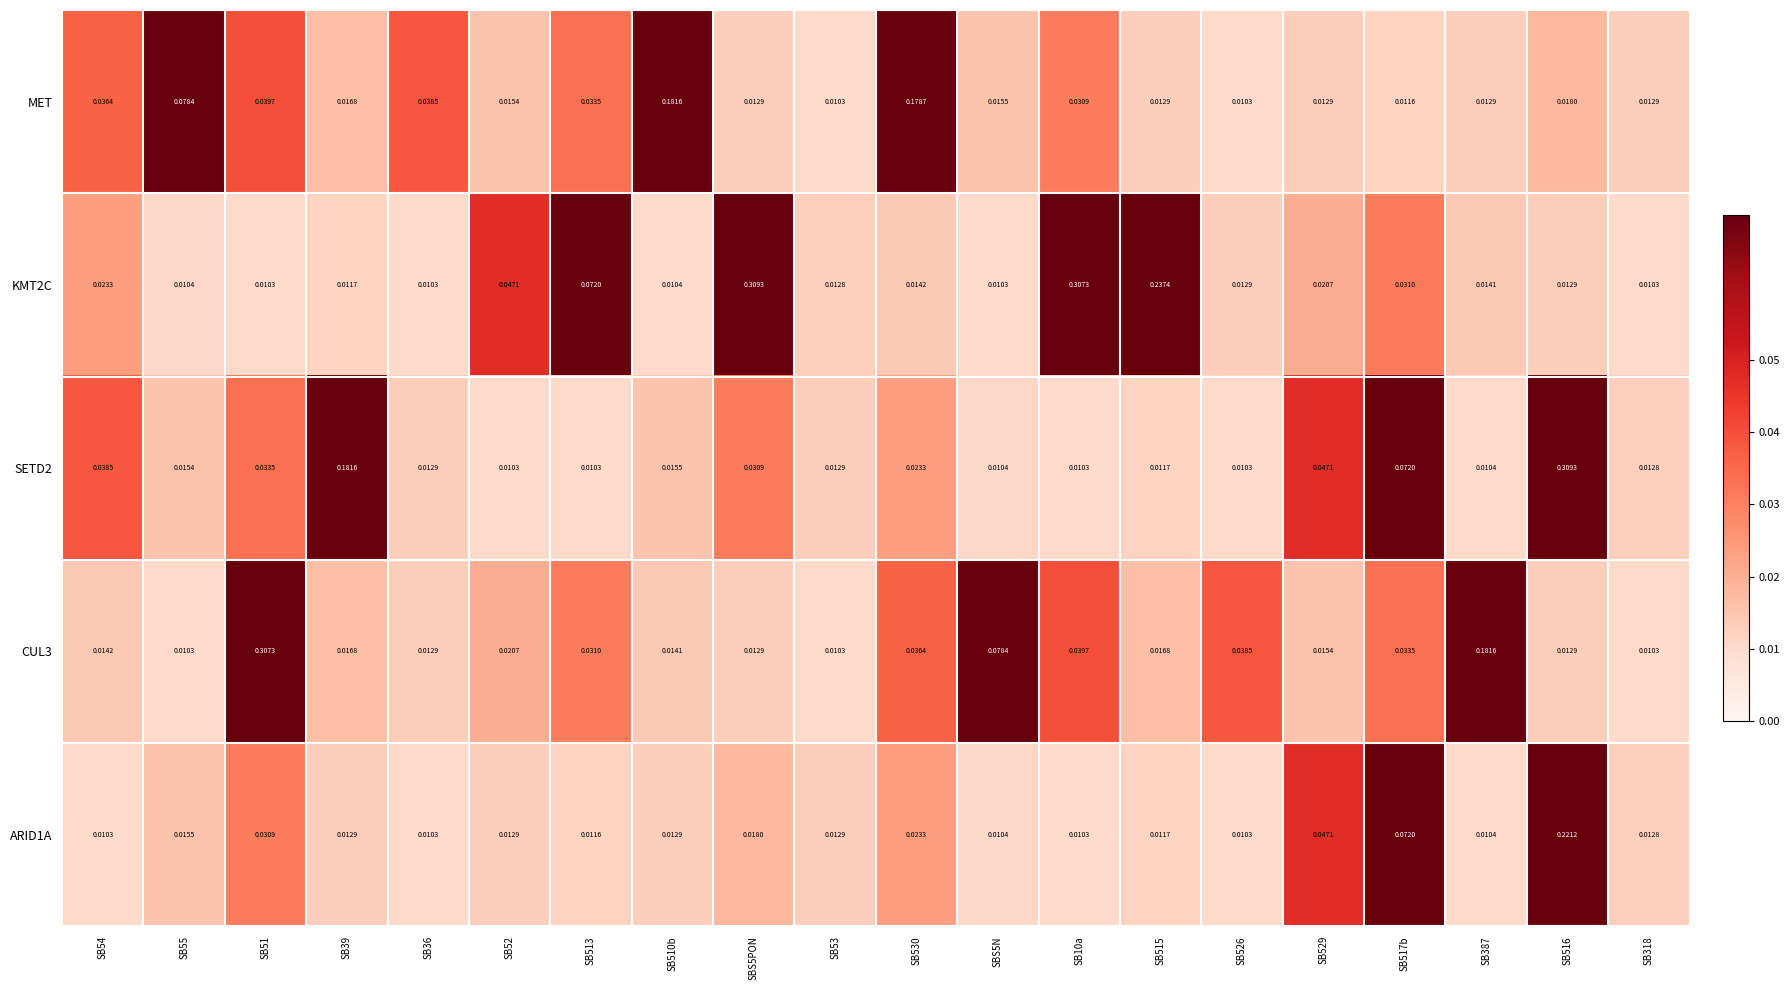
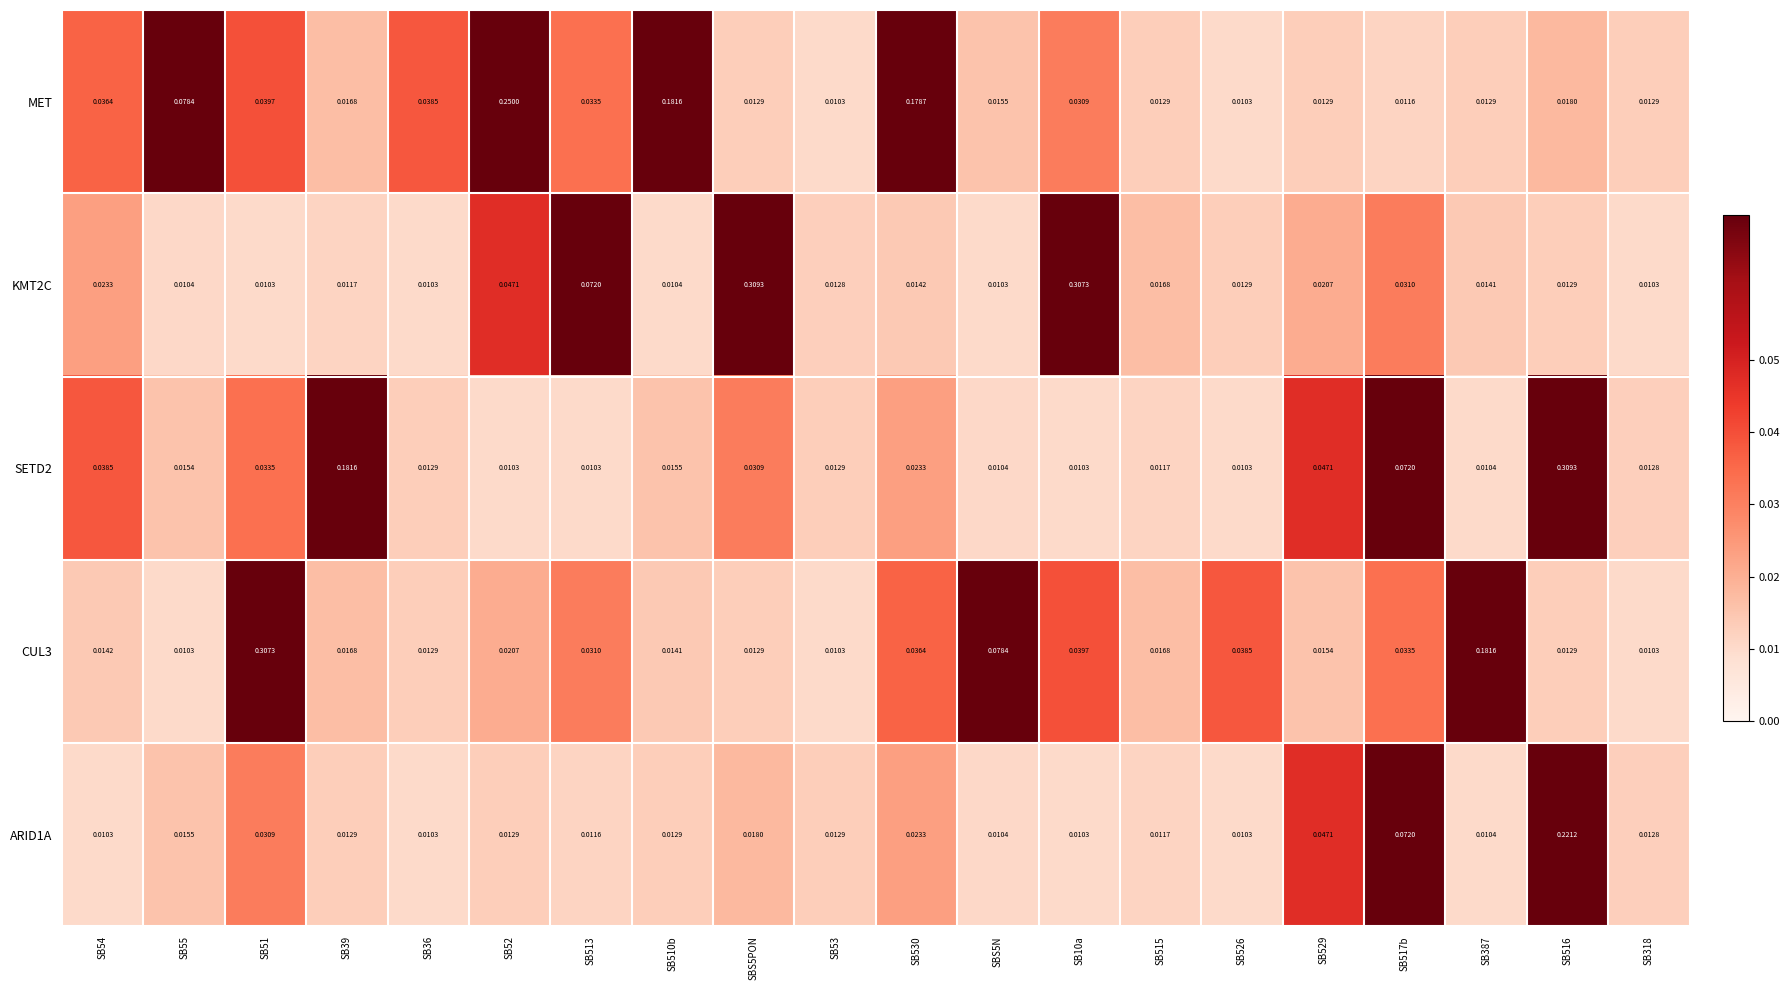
  {
    "MET": {
      "SB54": 0.0364,
      "SB55": 0.0784,
      "SB51": 0.0397,
      "SB39": 0.0168,
      "SB36": 0.0385,
-     "SB52": 0.0154,
+     "SB52": 0.2500,
      "SB513": 0.0335,
      "SB510b": 0.1816,
      "SBS5PON": 0.0129,
      "SB53": 0.0103,
      "SB530": 0.1787,
      "SBS5N": 0.0155,
      "SB10a": 0.0309,
      "SB515": 0.0129,
      "SB526": 0.0103,
      "SB529": 0.0129,
      "SB517b": 0.0116,
      "SB387": 0.0129,
      "SB516": 0.0180,
      "SB318": 0.0129
    },
    "KMT2C": {
      "SB54": 0.0233,
      "SB55": 0.0104,
      "SB51": 0.0103,
      "SB39": 0.0117,
      "SB36": 0.0103,
      "SB52": 0.0471,
      "SB513": 0.0720,
      "SB510b": 0.0104,
      "SBS5PON": 0.3093,
      "SB53": 0.0128,
      "SB530": 0.0142,
      "SBS5N": 0.0103,
      "SB10a": 0.3073,
-     "SB515": 0.2374,
+     "SB515": 0.0168,
      "SB526": 0.0129,
      "SB529": 0.0207,
      "SB517b": 0.0310,
      "SB387": 0.0141,
      "SB516": 0.0129,
      "SB318": 0.0103
    },
    "SETD2": {
      "SB54": 0.0385,
      "SB55": 0.0154,
      "SB51": 0.0335,
      "SB39": 0.1816,
      "SB36": 0.0129,
      "SB52": 0.0103,
      "SB513": 0.0103,
      "SB510b": 0.0155,
      "SBS5PON": 0.0309,
      "SB53": 0.0129,
      "SB530": 0.0233,
      "SBS5N": 0.0104,
      "SB10a": 0.0103,
      "SB515": 0.0117,
      "SB526": 0.0103,
      "SB529": 0.0471,
      "SB517b": 0.0720,
      "SB387": 0.0104,
      "SB516": 0.3093,
      "SB318": 0.0128
    },
    "CUL3": {
      "SB54": 0.0142,
      "SB55": 0.0103,
      "SB51": 0.3073,
      "SB39": 0.0168,
      "SB36": 0.0129,
      "SB52": 0.0207,
      "SB513": 0.0310,
      "SB510b": 0.0141,
      "SBS5PON": 0.0129,
      "SB53": 0.0103,
      "SB530": 0.0364,
      "SBS5N": 0.0784,
      "SB10a": 0.0397,
      "SB515": 0.0168,
      "SB526": 0.0385,
      "SB529": 0.0154,
      "SB517b": 0.0335,
      "SB387": 0.1816,
      "SB516": 0.0129,
      "SB318": 0.0103
    },
    "ARID1A": {
      "SB54": 0.0103,
      "SB55": 0.0155,
      "SB51": 0.0309,
      "SB39": 0.0129,
      "SB36": 0.0103,
      "SB52": 0.0129,
      "SB513": 0.0116,
      "SB510b": 0.0129,
      "SBS5PON": 0.0180,
      "SB53": 0.0129,
      "SB530": 0.0233,
      "SBS5N": 0.0104,
      "SB10a": 0.0103,
      "SB515": 0.0117,
      "SB526": 0.0103,
      "SB529": 0.0471,
      "SB517b": 0.0720,
      "SB387": 0.0104,
      "SB516": 0.2212,
      "SB318": 0.0128
    }
  }
